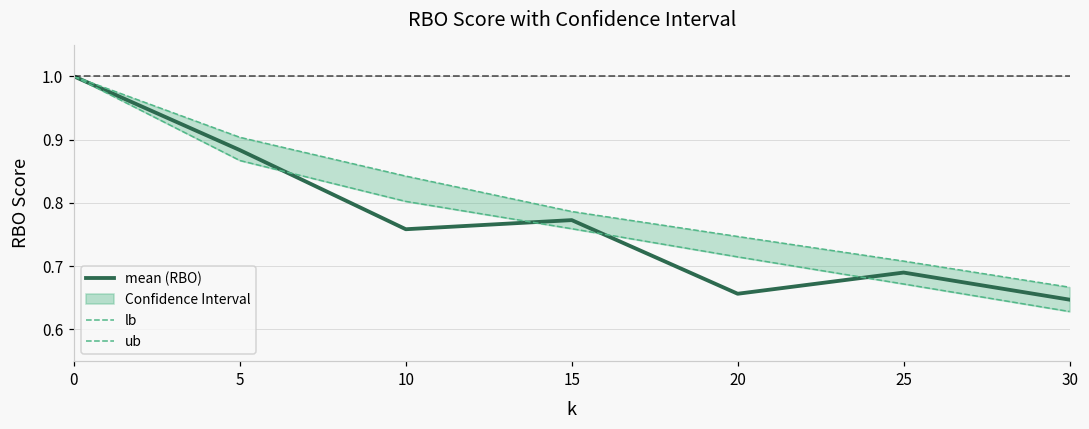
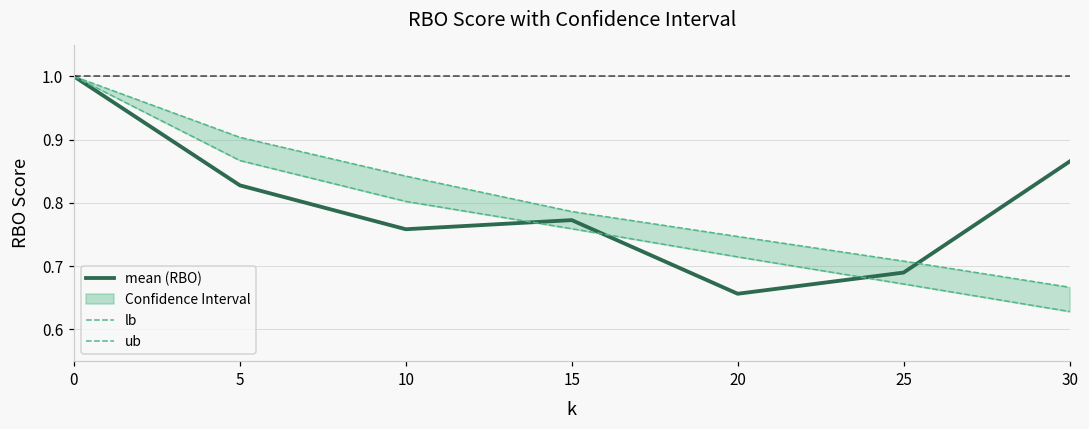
  {
    "mean (RBO)": {
-     "5": 0.88,
+     "5": 0.83,
      "10": 0.76,
      "15": 0.77,
      "20": 0.66,
      "25": 0.69,
-     "30": 0.65
+     "30": 0.87
    }
  }
